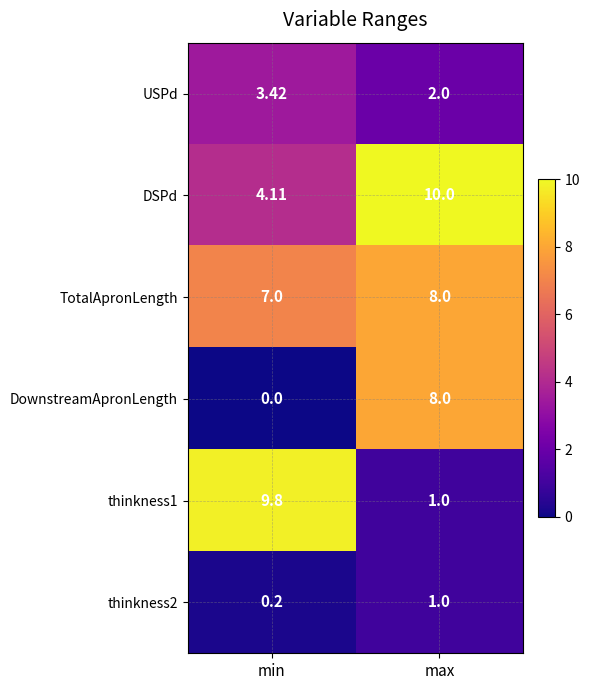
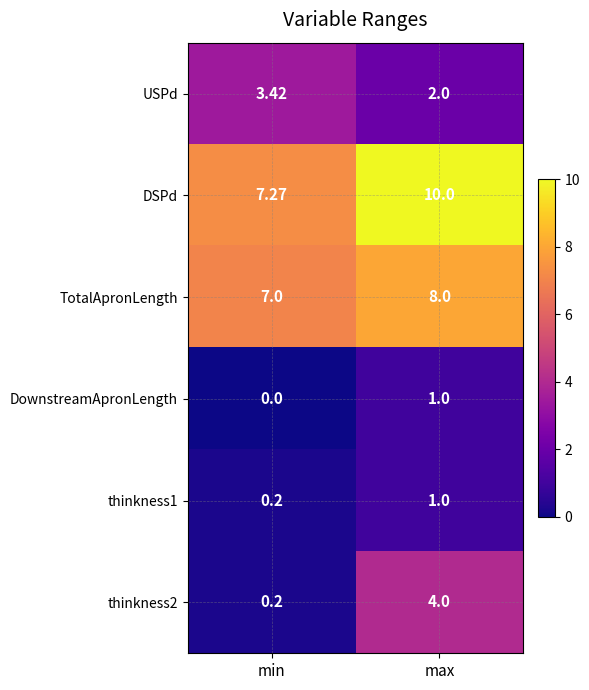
  {
    "USPd": {
      "min": 3.42,
      "max": 2.0
    },
    "DSPd": {
-     "min": 4.11,
+     "min": 7.27,
      "max": 10.0
    },
    "TotalApronLength": {
      "min": 7.0,
      "max": 8.0
    },
    "DownstreamApronLength": {
      "min": 0.0,
-     "max": 8.0
+     "max": 1.0
    },
    "thinkness1": {
-     "min": 9.8,
+     "min": 0.2,
      "max": 1.0
    },
    "thinkness2": {
      "min": 0.2,
-     "max": 1.0
+     "max": 4.0
    }
  }
